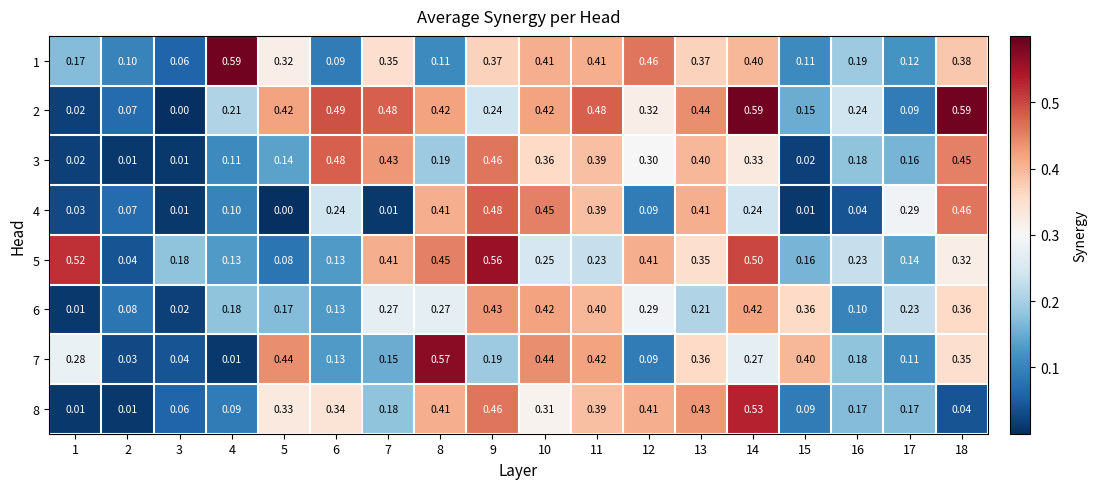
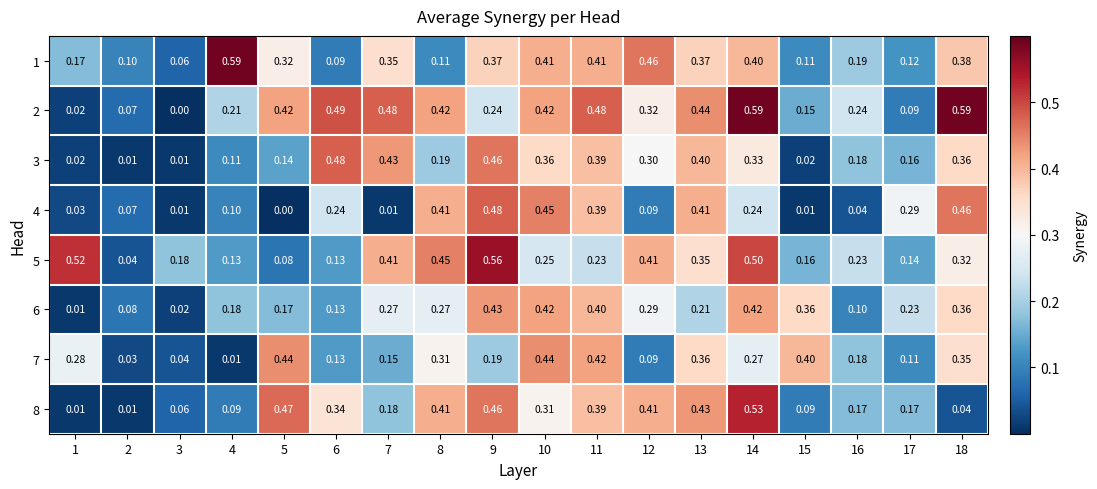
  {
    "1": {
      "1": 0.17,
      "2": 0.10,
      "3": 0.06,
      "4": 0.59,
      "5": 0.32,
      "6": 0.09,
      "7": 0.35,
      "8": 0.11,
      "9": 0.37,
      "10": 0.41,
      "11": 0.41,
      "12": 0.46,
      "13": 0.37,
      "14": 0.40,
      "15": 0.11,
      "16": 0.19,
      "17": 0.12,
      "18": 0.38
    },
    "2": {
      "1": 0.02,
      "2": 0.07,
      "3": 0.00,
      "4": 0.21,
      "5": 0.42,
      "6": 0.49,
      "7": 0.48,
      "8": 0.42,
      "9": 0.24,
      "10": 0.42,
      "11": 0.48,
      "12": 0.32,
      "13": 0.44,
      "14": 0.59,
      "15": 0.15,
      "16": 0.24,
      "17": 0.09,
      "18": 0.59
    },
    "3": {
      "1": 0.02,
      "2": 0.01,
      "3": 0.01,
      "4": 0.11,
      "5": 0.14,
      "6": 0.48,
      "7": 0.43,
      "8": 0.19,
      "9": 0.46,
      "10": 0.36,
      "11": 0.39,
      "12": 0.30,
      "13": 0.40,
      "14": 0.33,
      "15": 0.02,
      "16": 0.18,
      "17": 0.16,
-     "18": 0.45
+     "18": 0.36
    },
    "4": {
      "1": 0.03,
      "2": 0.07,
      "3": 0.01,
      "4": 0.10,
      "5": 0.00,
      "6": 0.24,
      "7": 0.01,
      "8": 0.41,
      "9": 0.48,
      "10": 0.45,
      "11": 0.39,
      "12": 0.09,
      "13": 0.41,
      "14": 0.24,
      "15": 0.01,
      "16": 0.04,
      "17": 0.29,
      "18": 0.46
    },
    "5": {
      "1": 0.52,
      "2": 0.04,
      "3": 0.18,
      "4": 0.13,
      "5": 0.08,
      "6": 0.13,
      "7": 0.41,
      "8": 0.45,
      "9": 0.56,
      "10": 0.25,
      "11": 0.23,
      "12": 0.41,
      "13": 0.35,
      "14": 0.50,
      "15": 0.16,
      "16": 0.23,
      "17": 0.14,
      "18": 0.32
    },
    "6": {
      "1": 0.01,
      "2": 0.08,
      "3": 0.02,
      "4": 0.18,
      "5": 0.17,
      "6": 0.13,
      "7": 0.27,
      "8": 0.27,
      "9": 0.43,
      "10": 0.42,
      "11": 0.40,
      "12": 0.29,
      "13": 0.21,
      "14": 0.42,
      "15": 0.36,
      "16": 0.10,
      "17": 0.23,
      "18": 0.36
    },
    "7": {
      "1": 0.28,
      "2": 0.03,
      "3": 0.04,
      "4": 0.01,
      "5": 0.44,
      "6": 0.13,
      "7": 0.15,
-     "8": 0.57,
+     "8": 0.31,
      "9": 0.19,
      "10": 0.44,
      "11": 0.42,
      "12": 0.09,
      "13": 0.36,
      "14": 0.27,
      "15": 0.40,
      "16": 0.18,
      "17": 0.11,
      "18": 0.35
    },
    "8": {
      "1": 0.01,
      "2": 0.01,
      "3": 0.06,
      "4": 0.09,
-     "5": 0.33,
+     "5": 0.47,
      "6": 0.34,
      "7": 0.18,
      "8": 0.41,
      "9": 0.46,
      "10": 0.31,
      "11": 0.39,
      "12": 0.41,
      "13": 0.43,
      "14": 0.53,
      "15": 0.09,
      "16": 0.17,
      "17": 0.17,
      "18": 0.04
    }
  }
